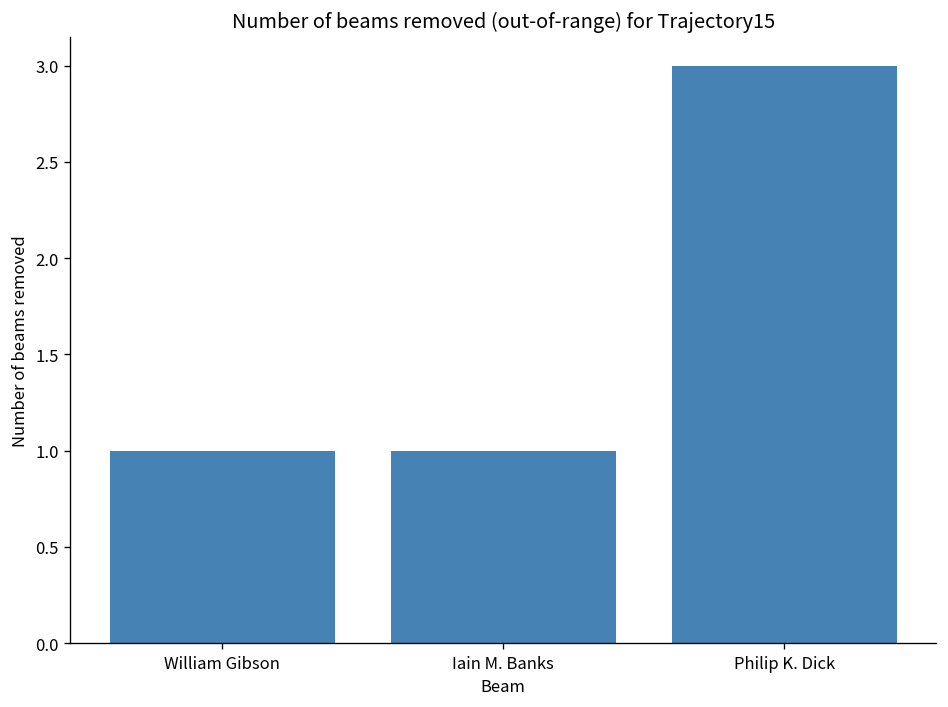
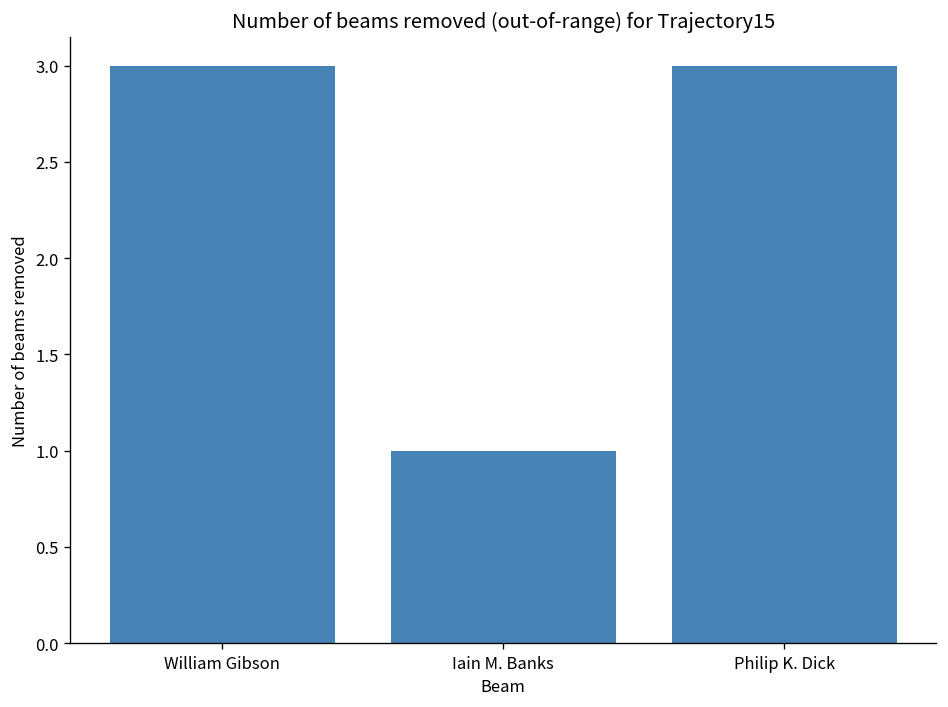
  {
-   "William Gibson": 1,
+   "William Gibson": 3,
    "Iain M. Banks": 1,
    "Philip K. Dick": 3
  }
